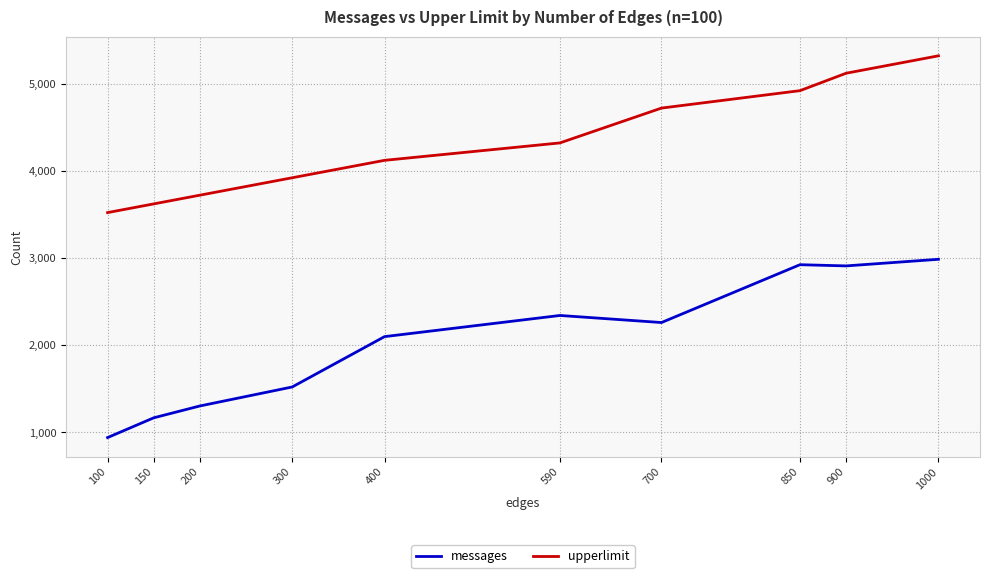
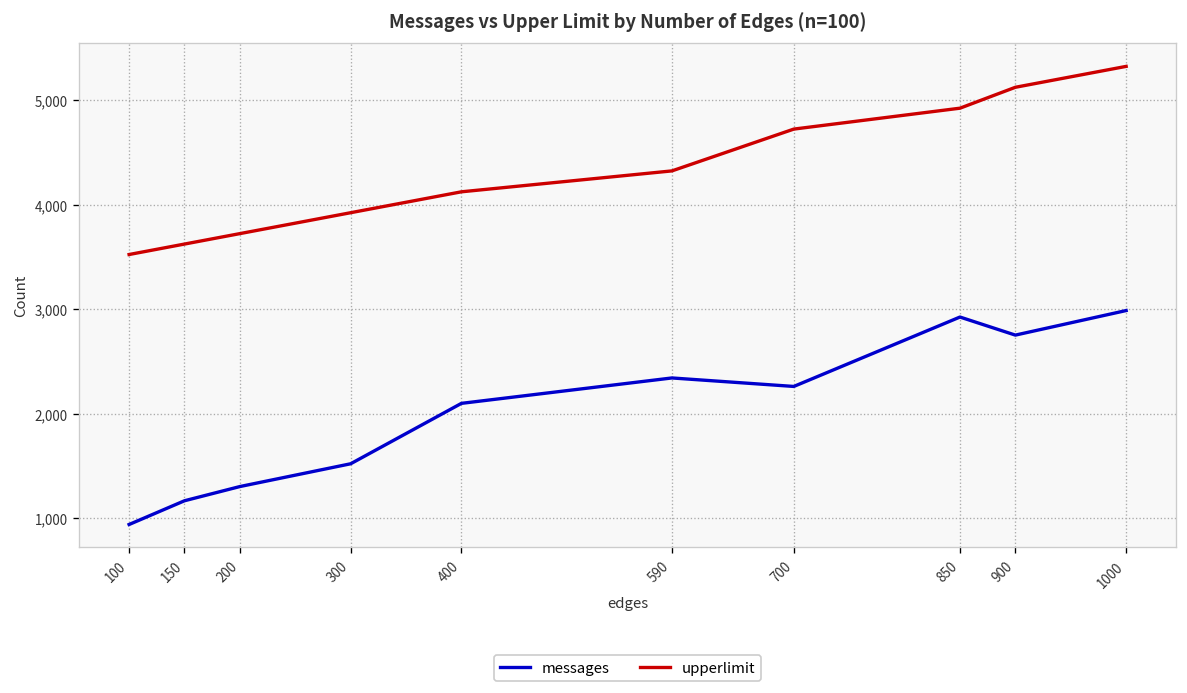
  {
    "messages": {
      "100": "900",
      "150": "1,200",
      "200": "1,300",
      "300": "1,500",
      "400": "2,100",
      "590": "2,300",
      "700": "2,300",
      "850": "2,900",
-     "900": "2,900",
+     "900": "2,800",
      "1000": "3,000"
    },
    "upperlimit": {
      "100": "3,500",
      "150": "3,600",
      "200": "3,700",
      "300": "3,900",
      "400": "4,100",
      "590": "4,300",
      "700": "4,700",
      "850": "4,900",
      "900": "5,100",
      "1000": "5,300"
    }
  }
